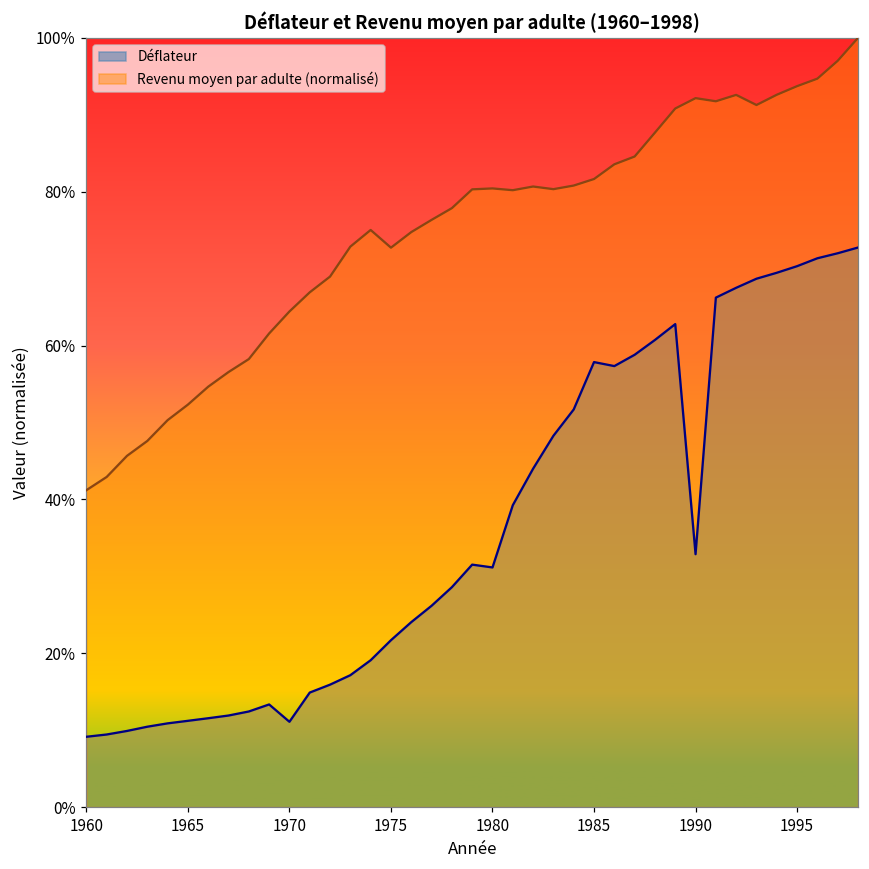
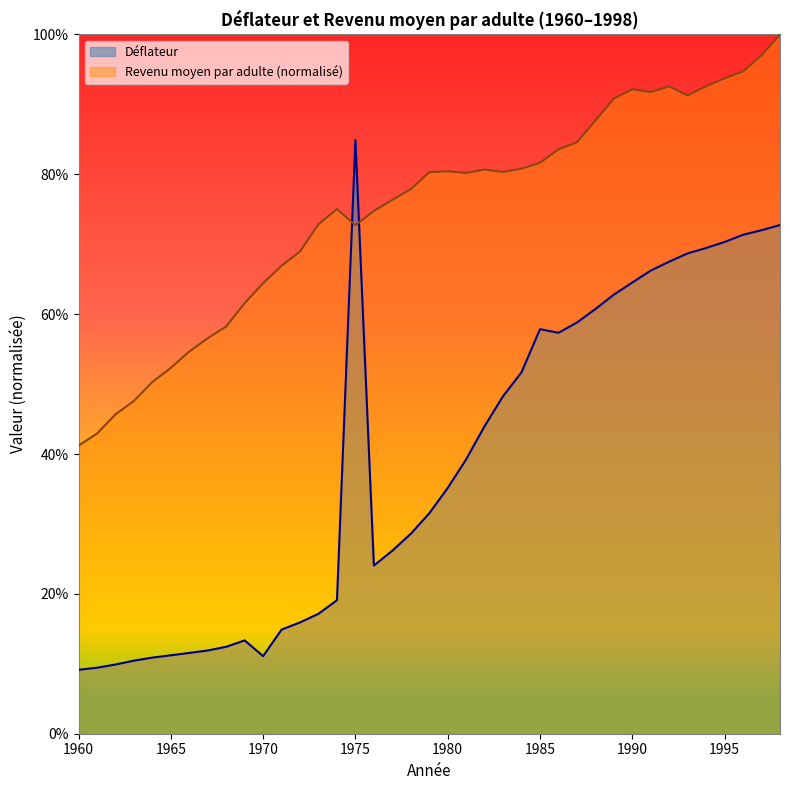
  {
    "Déflateur": {
      "1960": "9%",
      "1965": "11%",
      "1970": "11%",
-     "1975": "22%",
-     "1980": "31%",
+     "1975": "85%",
+     "1980": "35%",
      "1985": "58%",
-     "1990": "33%",
+     "1990": "65%",
      "1995": "70%"
    },
    "Revenu moyen par adulte (normalisé)": {
      "1960": "41%",
      "1965": "52%",
      "1970": "64%",
      "1975": "73%",
      "1980": "80%",
      "1985": "82%",
      "1990": "92%",
      "1995": "94%"
    }
  }
